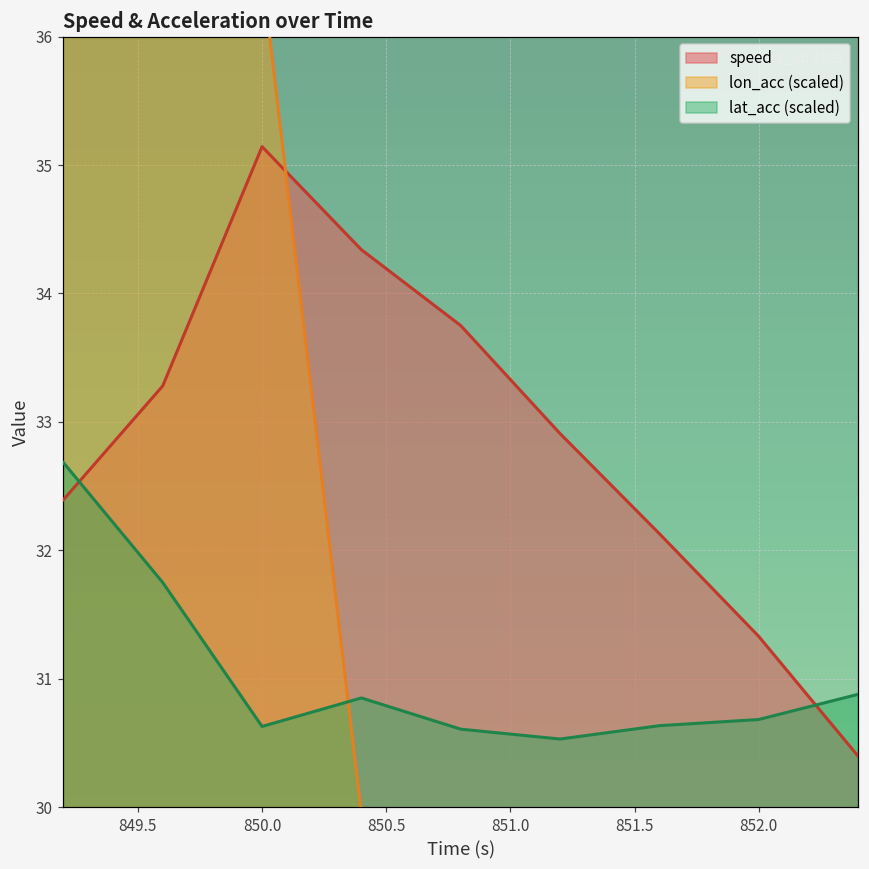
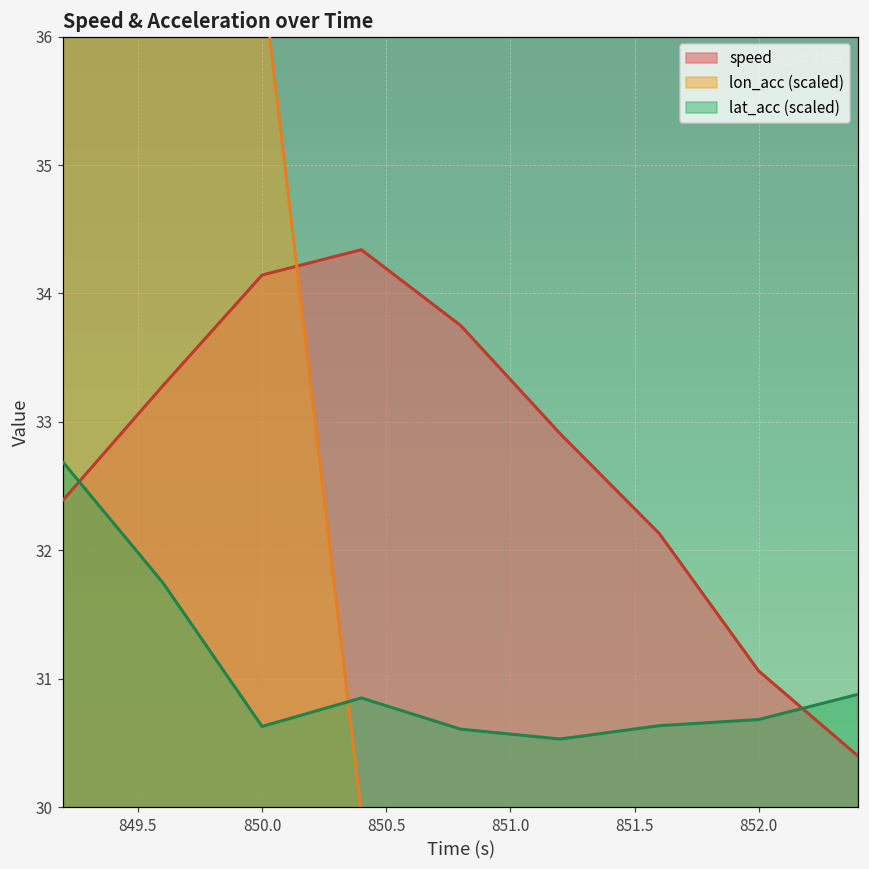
  {
    "speed": {
-     "850.0": 35.14,
-     "852.0": 31.33
+     "850.0": 34.14,
+     "852.0": 31.06
    },
    "lat_acc (scaled)": {
      "850.0": 30.63,
      "852.0": 30.68
    }
  }
